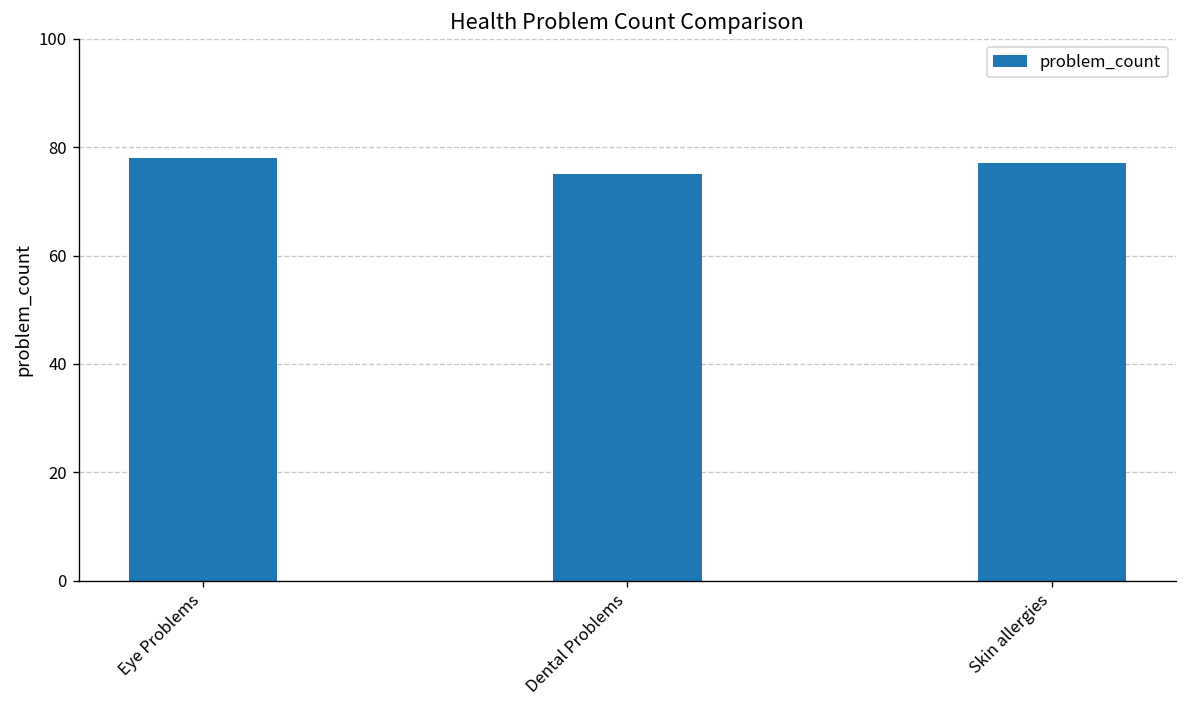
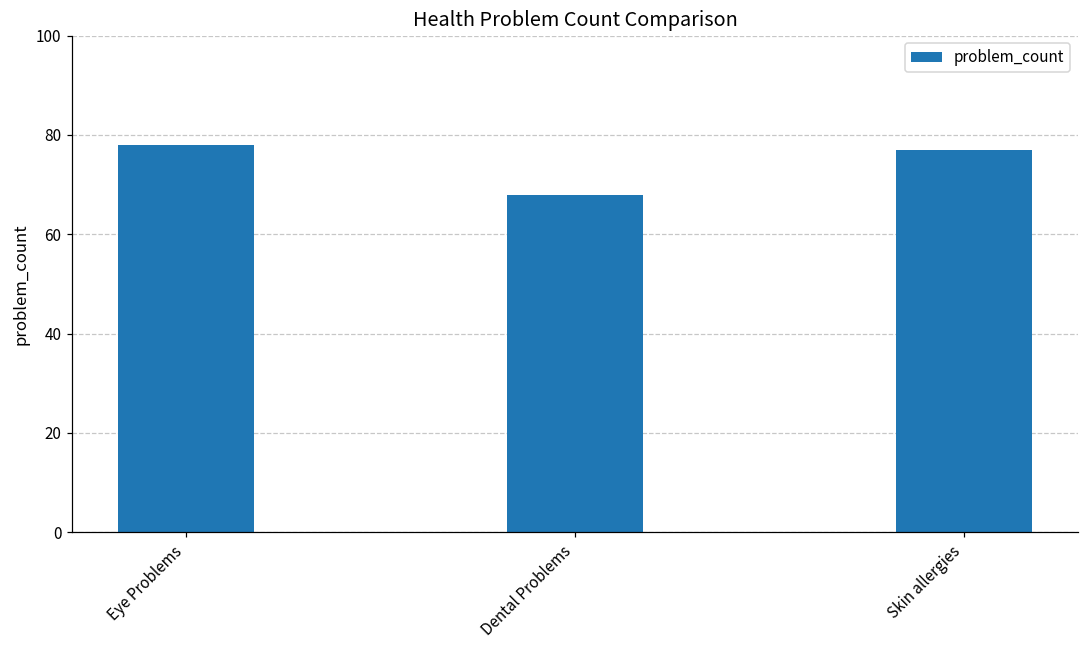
  {
    "Eye Problems": 78,
-   "Dental Problems": 75,
+   "Dental Problems": 68,
    "Skin allergies": 77
  }
